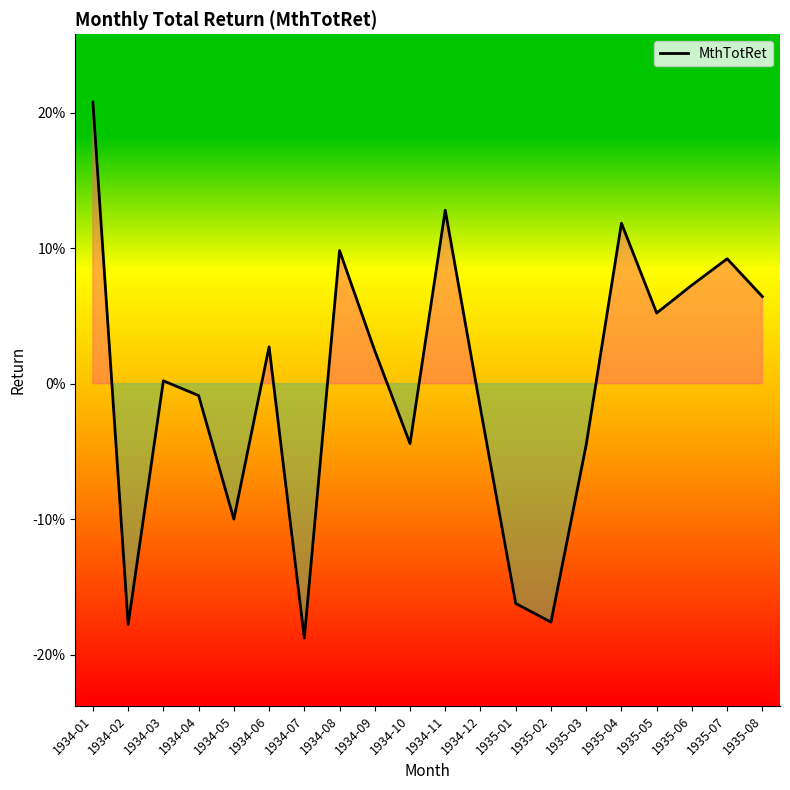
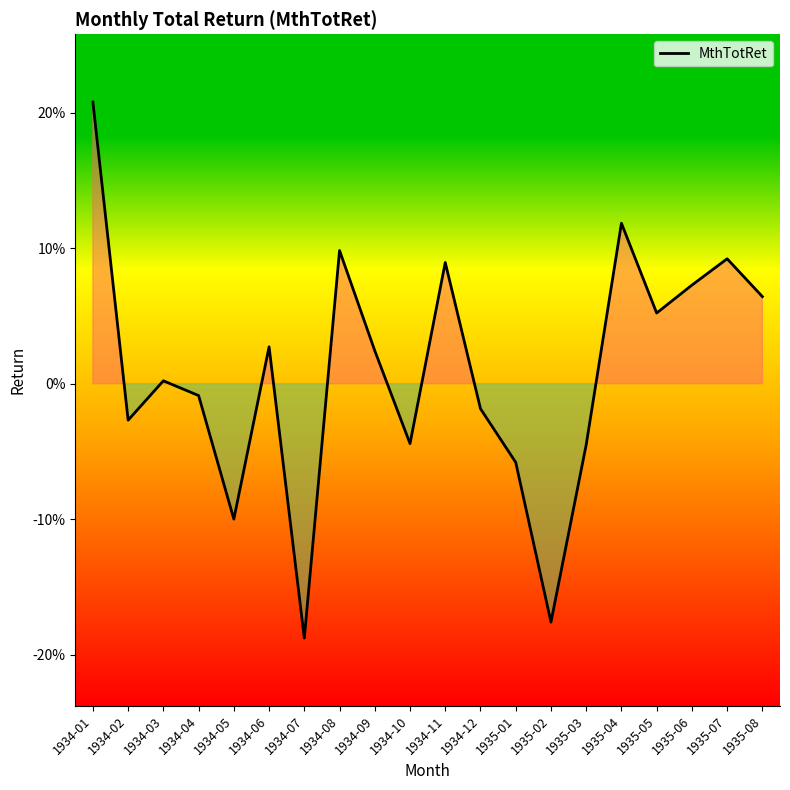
  {
    "1934-01": "20.8%",
-   "1934-02": "-17.8%",
+   "1934-02": "-2.7%",
    "1934-03": "0.2%",
    "1934-04": "-0.9%",
    "1934-05": "-10.0%",
    "1934-06": "2.7%",
    "1934-07": "-18.8%",
    "1934-08": "9.8%",
    "1934-09": "2.4%",
    "1934-10": "-4.4%",
-   "1934-11": "12.8%",
+   "1934-11": "8.9%",
    "1934-12": "-1.8%",
-   "1935-01": "-16.2%",
+   "1935-01": "-5.8%",
    "1935-02": "-17.6%",
    "1935-03": "-4.5%",
    "1935-04": "11.8%",
    "1935-05": "5.2%",
    "1935-06": "7.3%",
    "1935-07": "9.2%",
    "1935-08": "6.4%"
  }
